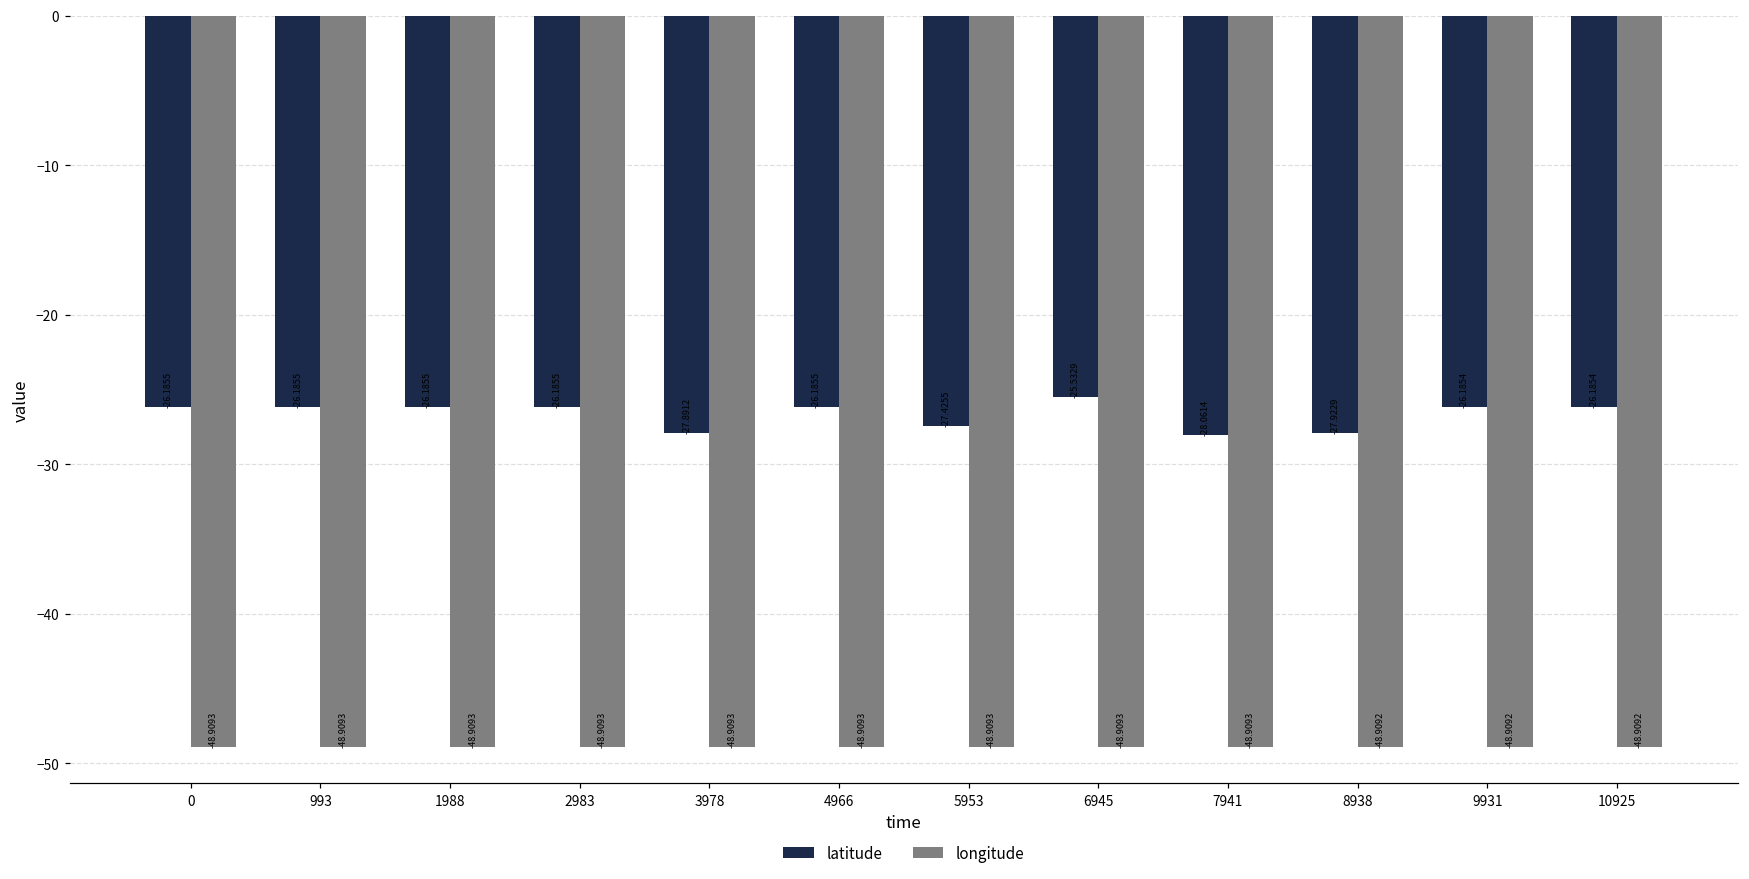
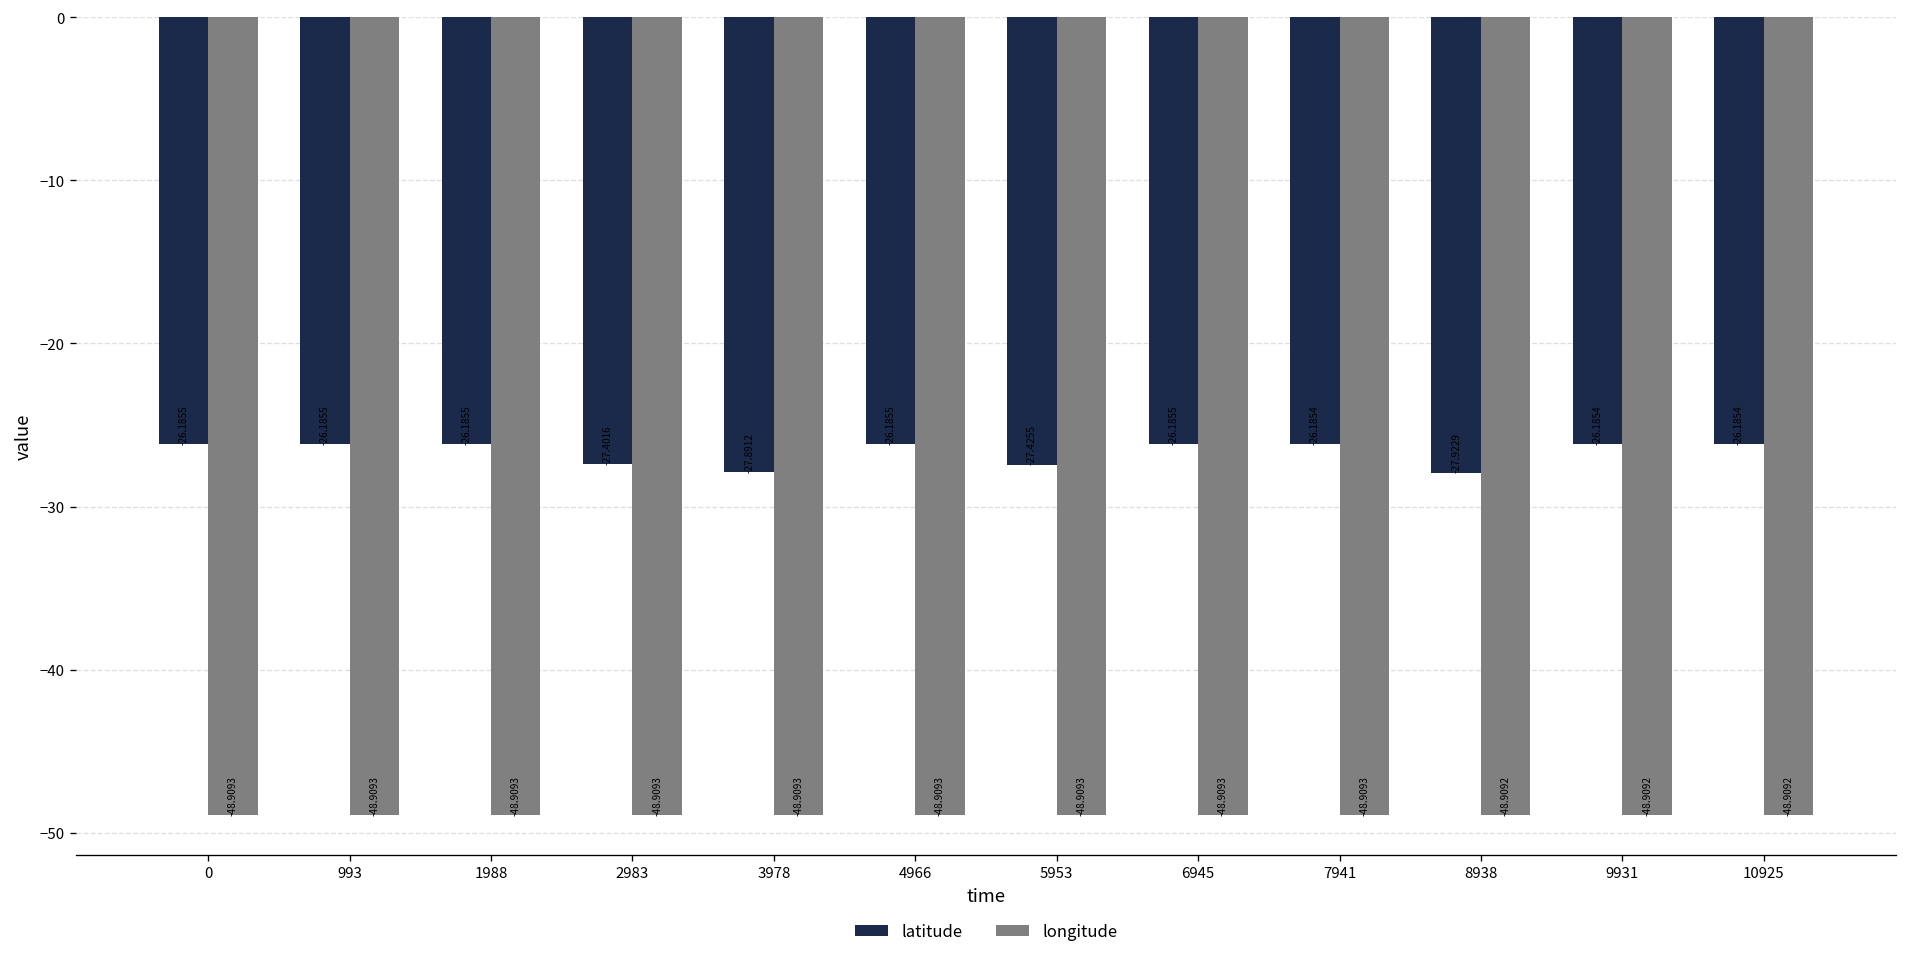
  {
    "latitude": {
      "0": -26.1855,
      "993": -26.1855,
      "1988": -26.1855,
-     "2983": -26.1855,
+     "2983": -27.4016,
      "3978": -27.8912,
      "4966": -26.1855,
      "5953": -27.4255,
-     "6945": -25.5329,
-     "7941": -28.0614,
+     "6945": -26.1855,
+     "7941": -26.1854,
      "8938": -27.9229,
      "9931": -26.1854,
      "10925": -26.1854
    },
    "longitude": {
      "0": -48.9093,
      "993": -48.9093,
      "1988": -48.9093,
      "2983": -48.9093,
      "3978": -48.9093,
      "4966": -48.9093,
      "5953": -48.9093,
      "6945": -48.9093,
      "7941": -48.9093,
      "8938": -48.9092,
      "9931": -48.9092,
      "10925": -48.9092
    }
  }
